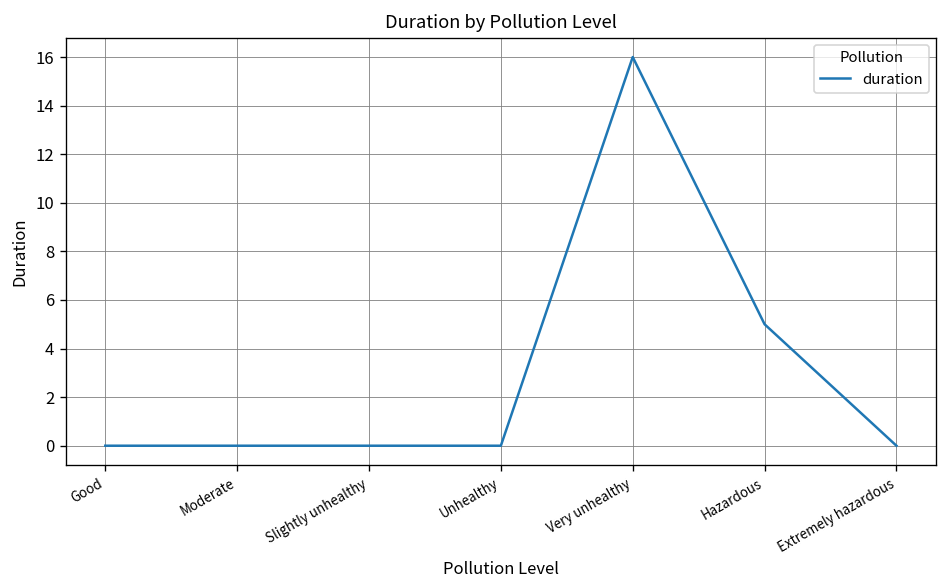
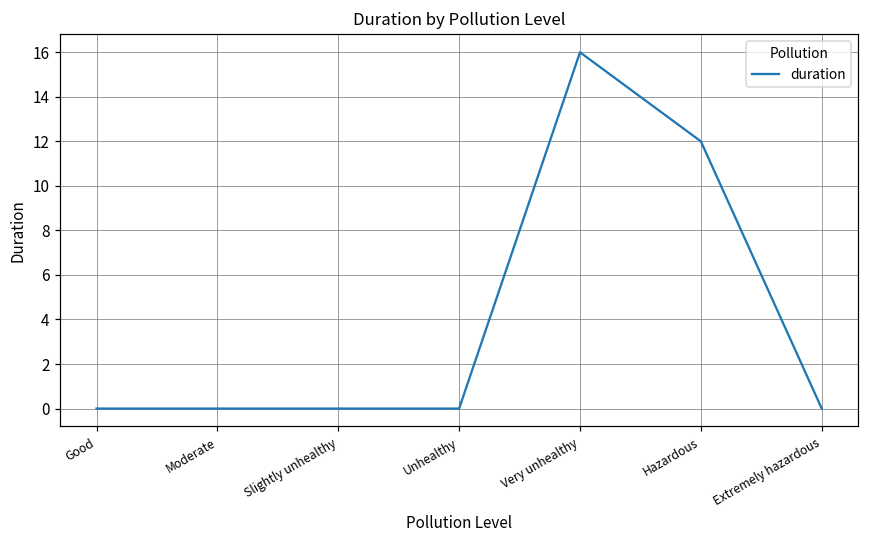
  {
    "Good": 0,
    "Moderate": 0,
    "Slightly unhealthy": 0,
    "Unhealthy": 0,
    "Very unhealthy": 16,
-   "Hazardous": 5,
+   "Hazardous": 12,
    "Extremely hazardous": 0
  }
